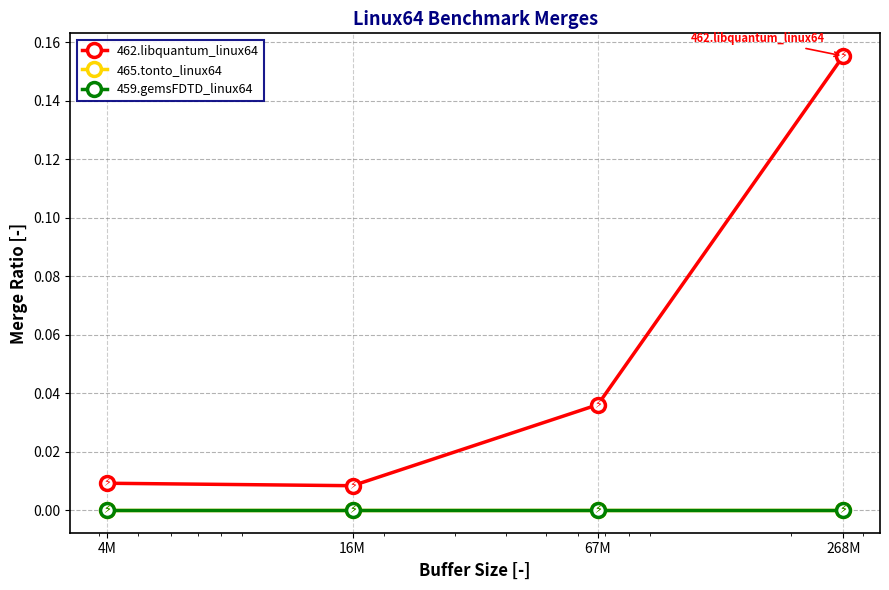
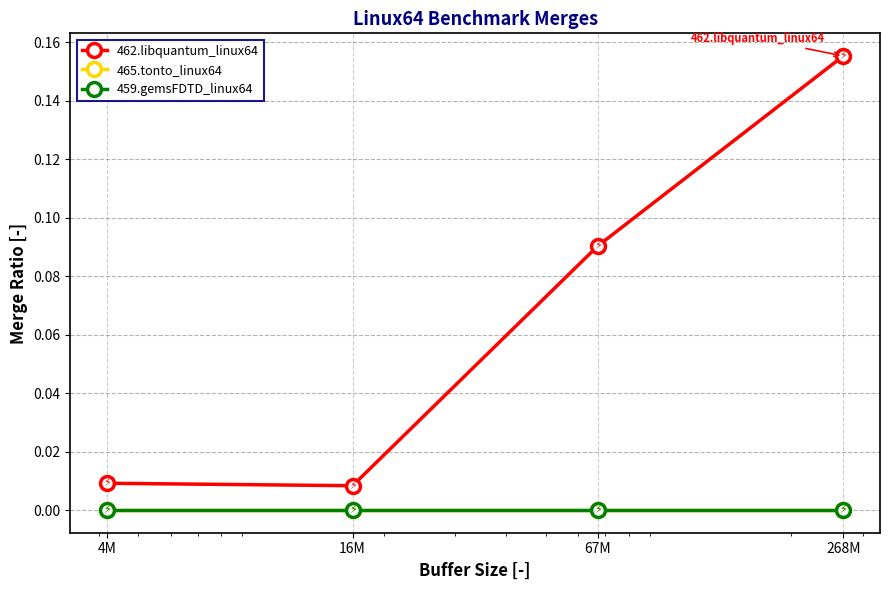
  {
    "462.libquantum_linux64": {
      "4M": 0.009,
      "16M": 0.008,
-     "67M": 0.036
+     "67M": 0.090
    },
    "459.gemsFDTD_linux64": {
      "4M": 0.000,
      "16M": 0.000,
      "67M": 0.000,
      "268M": 0.000
    }
  }
